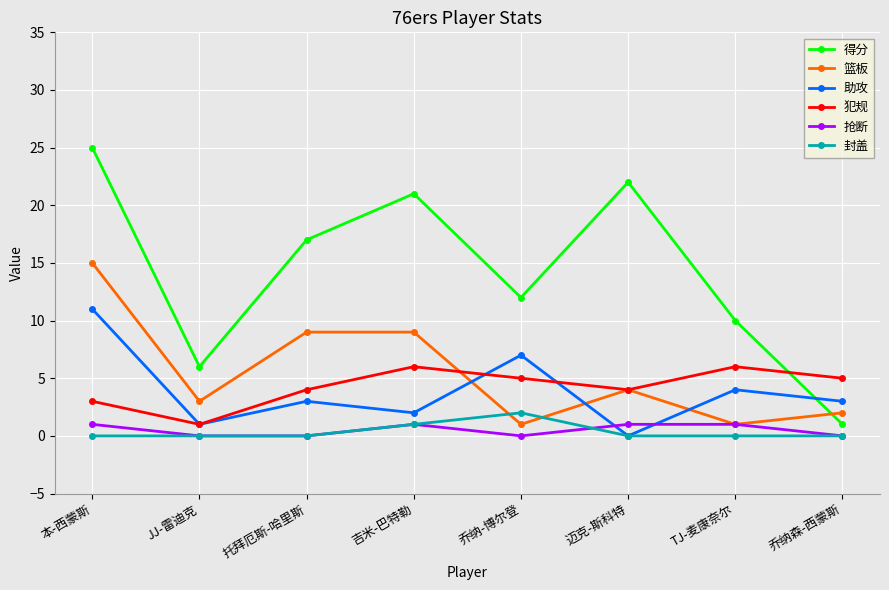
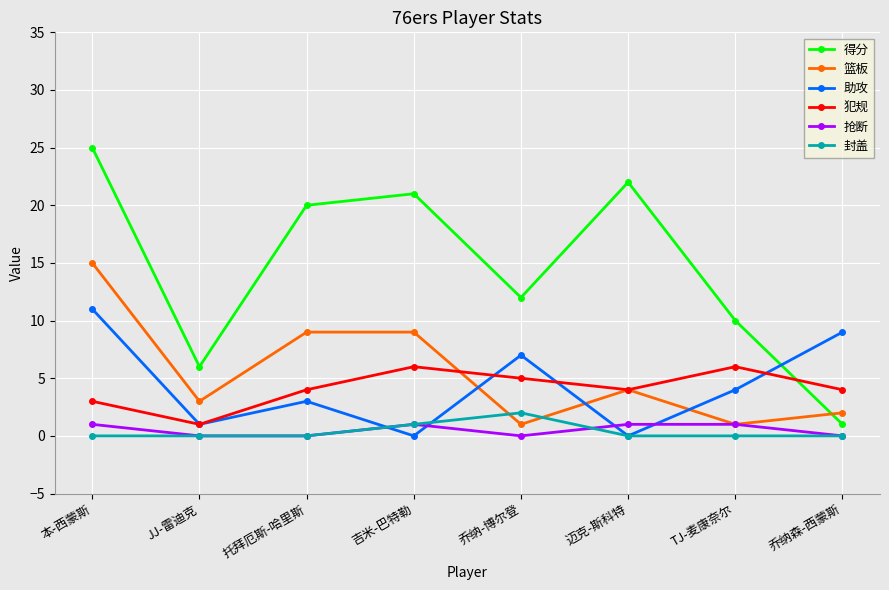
  {
    "得分": {
      "本-西蒙斯": 25,
      "JJ-雷迪克": 6,
-     "托拜厄斯-哈里斯": 17,
+     "托拜厄斯-哈里斯": 20,
      "吉米-巴特勒": 21,
      "乔纳-博尔登": 12,
      "迈克-斯科特": 22,
      "TJ-麦康奈尔": 10,
      "乔纳森-西蒙斯": 1
    },
    "篮板": {
      "本-西蒙斯": 15,
      "JJ-雷迪克": 3,
      "托拜厄斯-哈里斯": 9,
      "吉米-巴特勒": 9,
      "乔纳-博尔登": 1,
      "乔纳森-西蒙斯": 2
    },
    "助攻": {
      "本-西蒙斯": 11,
      "托拜厄斯-哈里斯": 3,
-     "吉米-巴特勒": 2,
+     "吉米-巴特勒": 0,
      "乔纳-博尔登": 7,
      "TJ-麦康奈尔": 4,
-     "乔纳森-西蒙斯": 3
+     "乔纳森-西蒙斯": 9
    },
    "犯规": {
      "本-西蒙斯": 3,
      "托拜厄斯-哈里斯": 4,
      "吉米-巴特勒": 6,
      "乔纳-博尔登": 5,
      "TJ-麦康奈尔": 6,
-     "乔纳森-西蒙斯": 5
+     "乔纳森-西蒙斯": 4
    },
    "抢断": {
      "本-西蒙斯": 1,
      "乔纳-博尔登": 0,
      "迈克-斯科特": 1
    },
    "封盖": {
      "本-西蒙斯": 0,
      "乔纳-博尔登": 2,
      "TJ-麦康奈尔": 0
    }
  }
